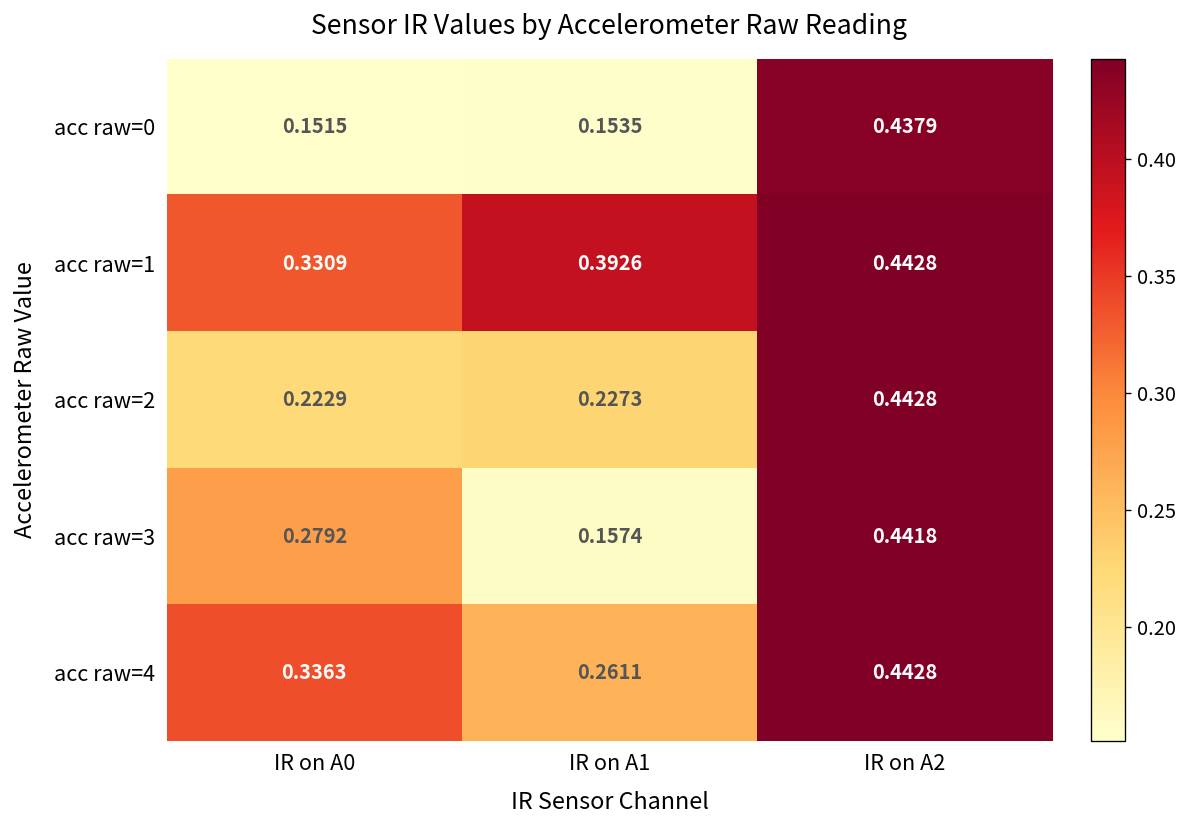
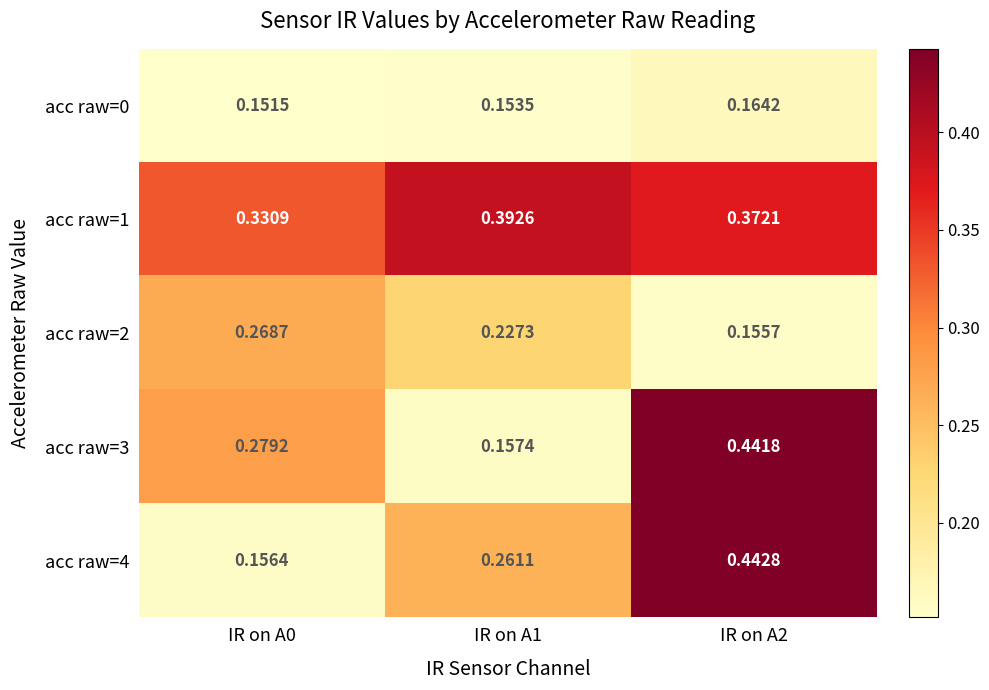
  {
    "acc raw=0": {
      "IR on A0": 0.1515,
      "IR on A1": 0.1535,
-     "IR on A2": 0.4379
+     "IR on A2": 0.1642
    },
    "acc raw=1": {
      "IR on A0": 0.3309,
      "IR on A1": 0.3926,
-     "IR on A2": 0.4428
+     "IR on A2": 0.3721
    },
    "acc raw=2": {
-     "IR on A0": 0.2229,
+     "IR on A0": 0.2687,
      "IR on A1": 0.2273,
-     "IR on A2": 0.4428
+     "IR on A2": 0.1557
    },
    "acc raw=3": {
      "IR on A0": 0.2792,
      "IR on A1": 0.1574,
      "IR on A2": 0.4418
    },
    "acc raw=4": {
-     "IR on A0": 0.3363,
+     "IR on A0": 0.1564,
      "IR on A1": 0.2611,
      "IR on A2": 0.4428
    }
  }
